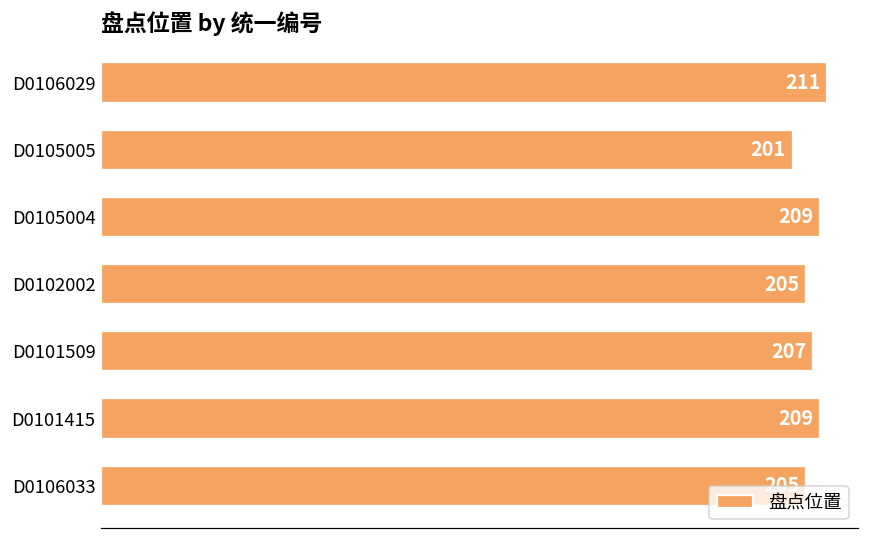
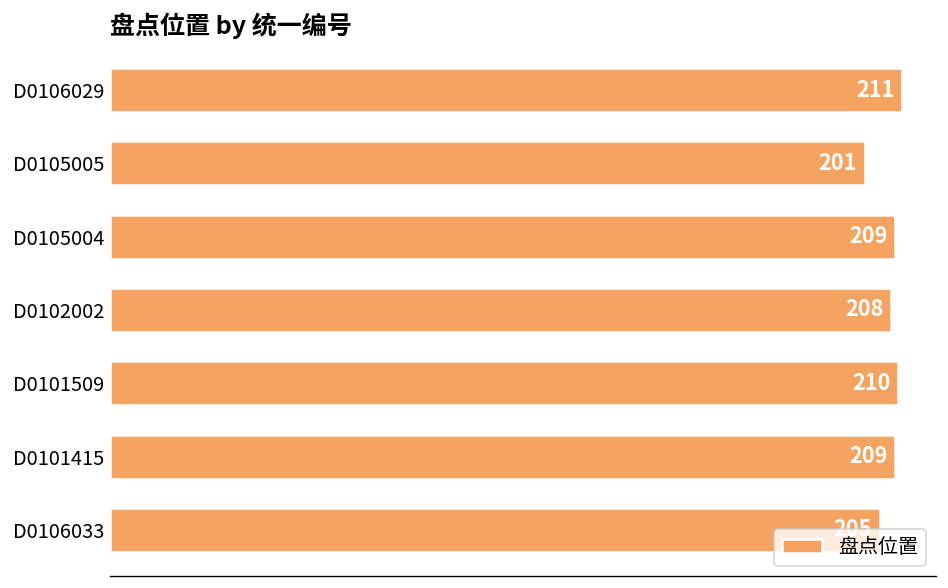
  {
    "D0106029": 211,
    "D0105005": 201,
    "D0105004": 209,
-   "D0102002": 205,
-   "D0101509": 207,
+   "D0102002": 208,
+   "D0101509": 210,
    "D0101415": 209
  }
